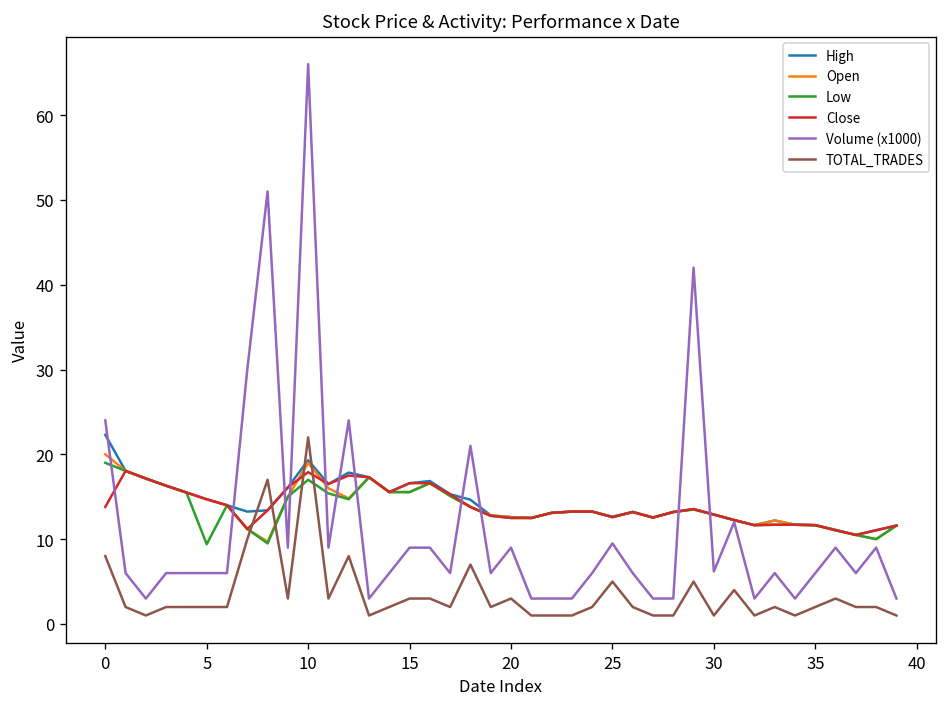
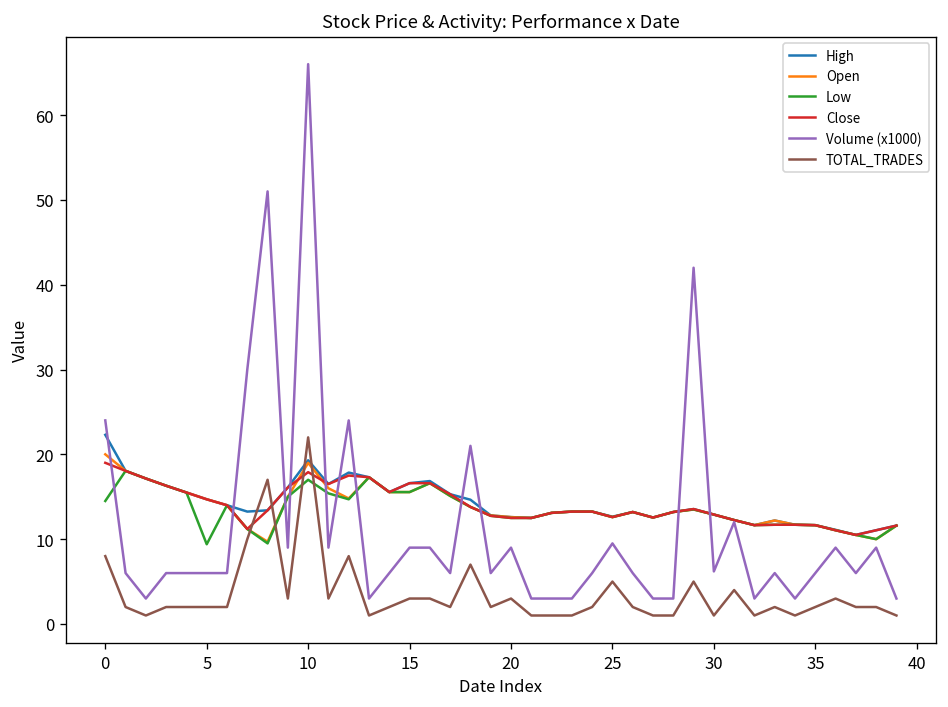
  {
    "High": {
      "0": 22
    },
    "Open": {
      "0": 20
    },
    "Low": {
-     "0": 19,
+     "0": 15,
      "5": 9,
      "10": 17
    },
    "Close": {
-     "0": 14,
+     "0": 19,
      "10": 18
    },
    "Volume (x1000)": {
      "0": 24,
      "5": 6,
      "10": 66,
      "15": 9,
      "20": 9,
      "25": 10,
      "30": 6,
      "35": 6
    },
    "TOTAL_TRADES": {
      "0": 8,
      "5": 2,
      "10": 22,
      "15": 3,
      "20": 3,
      "25": 5,
      "30": 1,
      "35": 2
    }
  }
